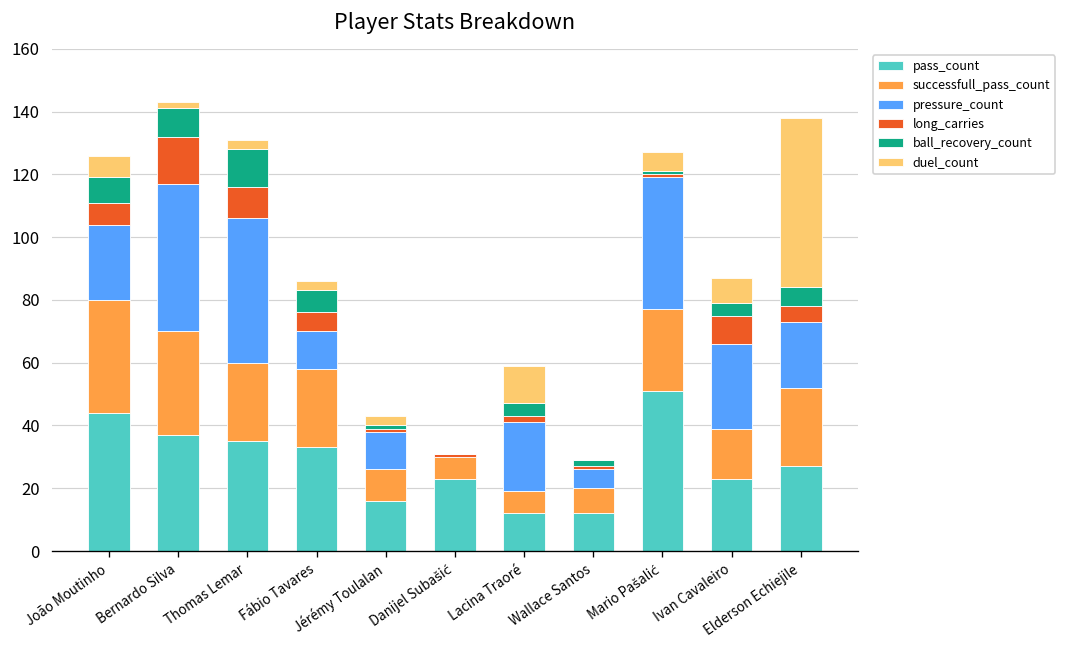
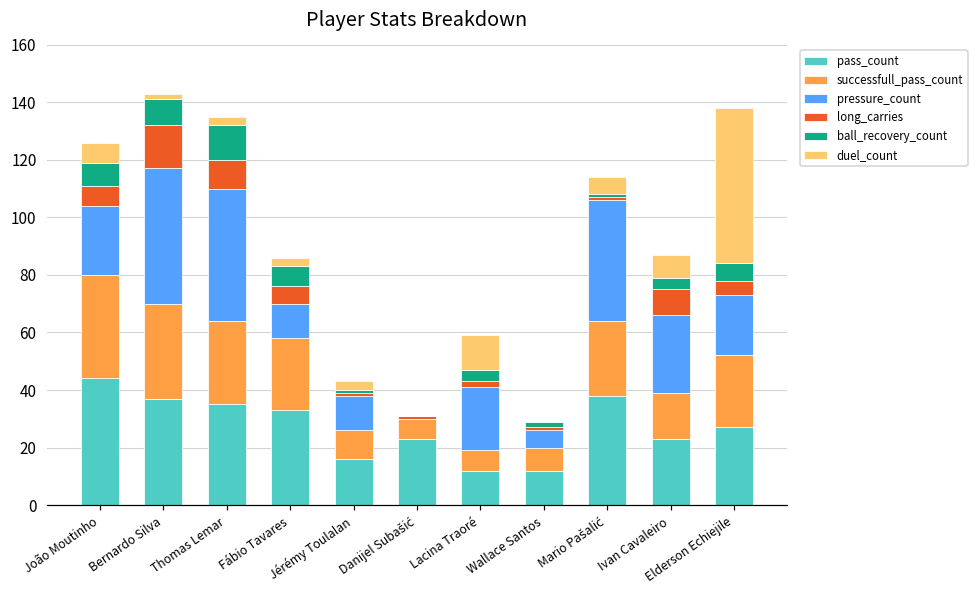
  {
    "pass_count": {
      "João Moutinho": 44,
      "Bernardo Silva": 37,
      "Thomas Lemar": 35,
      "Fábio Tavares": 33,
      "Jérémy Toulalan": 16,
      "Danijel Subašić": 23,
      "Lacina Traoré": 12,
      "Wallace Santos": 12,
-     "Mario Pašalić": 51,
+     "Mario Pašalić": 38,
      "Ivan Cavaleiro": 23,
      "Elderson Echiejile": 27
    },
    "successfull_pass_count": {
      "João Moutinho": 36,
      "Bernardo Silva": 33,
-     "Thomas Lemar": 25,
+     "Thomas Lemar": 29,
      "Fábio Tavares": 25,
      "Jérémy Toulalan": 10,
      "Danijel Subašić": 7,
      "Lacina Traoré": 7,
      "Wallace Santos": 8,
      "Mario Pašalić": 26,
      "Ivan Cavaleiro": 16,
      "Elderson Echiejile": 25
    },
    "pressure_count": {
      "João Moutinho": 24,
      "Bernardo Silva": 47,
      "Thomas Lemar": 46,
      "Fábio Tavares": 12,
      "Jérémy Toulalan": 12,
      "Danijel Subašić": 0,
      "Lacina Traoré": 22,
      "Wallace Santos": 6,
      "Mario Pašalić": 42,
      "Ivan Cavaleiro": 27,
      "Elderson Echiejile": 21
    },
    "long_carries": {
      "João Moutinho": 7,
      "Bernardo Silva": 15,
      "Thomas Lemar": 10,
      "Fábio Tavares": 6,
      "Jérémy Toulalan": 1,
      "Danijel Subašić": 1,
      "Lacina Traoré": 2,
      "Wallace Santos": 1,
      "Mario Pašalić": 1,
      "Ivan Cavaleiro": 9,
      "Elderson Echiejile": 5
    },
    "ball_recovery_count": {
      "João Moutinho": 8,
      "Bernardo Silva": 9,
      "Thomas Lemar": 12,
      "Fábio Tavares": 7,
      "Jérémy Toulalan": 1,
      "Danijel Subašić": 0,
      "Lacina Traoré": 4,
      "Wallace Santos": 2,
      "Mario Pašalić": 1,
      "Ivan Cavaleiro": 4,
      "Elderson Echiejile": 6
    },
    "duel_count": {
      "João Moutinho": 7,
      "Bernardo Silva": 2,
      "Thomas Lemar": 3,
      "Fábio Tavares": 3,
      "Jérémy Toulalan": 3,
      "Danijel Subašić": 0,
      "Lacina Traoré": 12,
      "Wallace Santos": 0,
      "Mario Pašalić": 6,
      "Ivan Cavaleiro": 8,
      "Elderson Echiejile": 54
    }
  }
